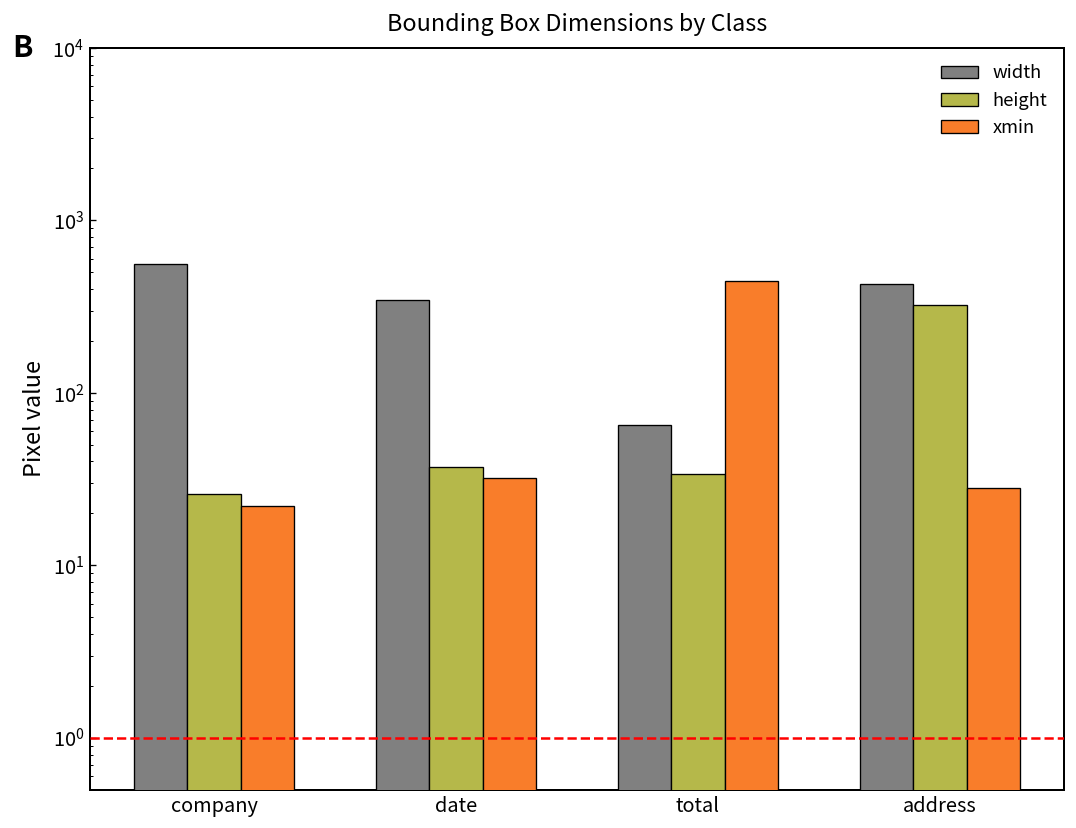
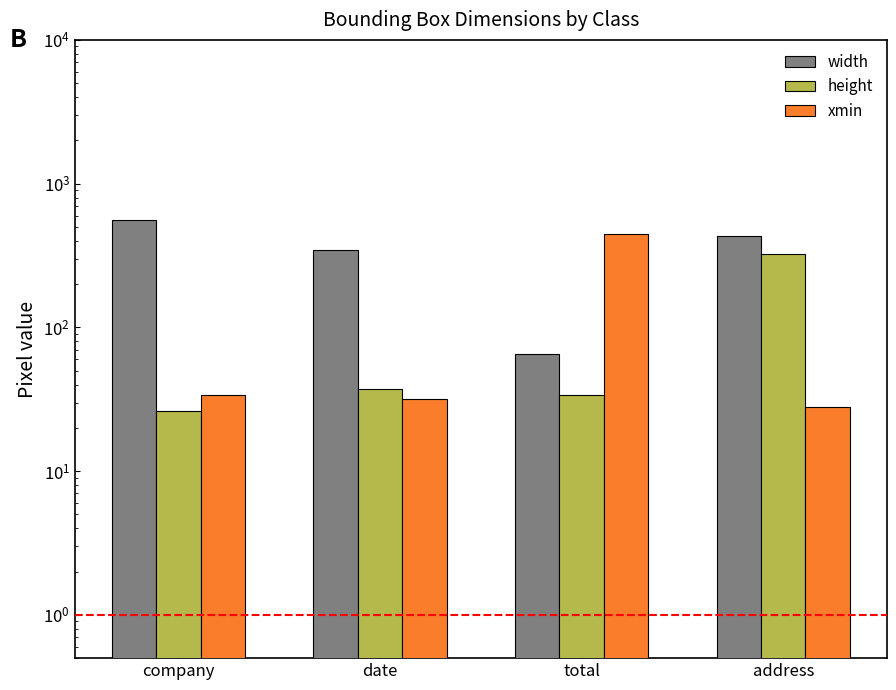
  {
    "width": {
      "company": 560,
      "date": 350,
      "total": 70,
      "address": 430
    },
    "height": {
      "company": 26,
      "date": 37,
      "total": 34,
      "address": 330
    },
    "xmin": {
-     "company": 22,
+     "company": 34,
      "date": 32,
      "total": 450,
      "address": 28
    }
  }
